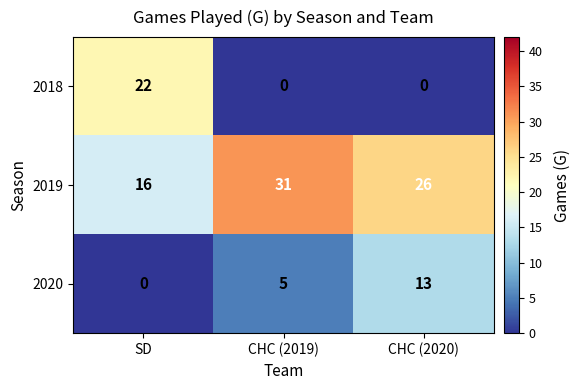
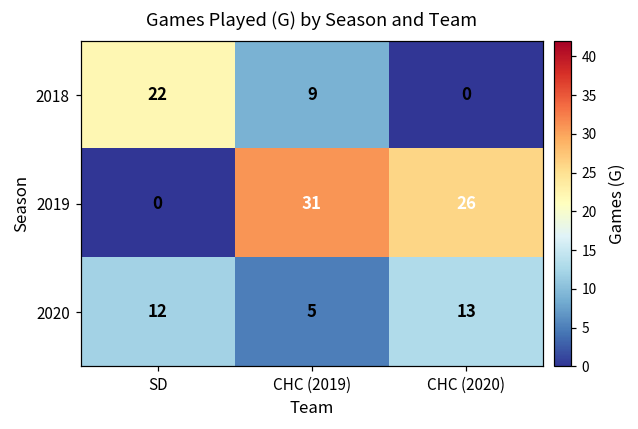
  {
    "2018": {
      "SD": 22,
-     "CHC (2019)": 0,
+     "CHC (2019)": 9,
      "CHC (2020)": 0
    },
    "2019": {
-     "SD": 16,
+     "SD": 0,
      "CHC (2019)": 31,
      "CHC (2020)": 26
    },
    "2020": {
-     "SD": 0,
+     "SD": 12,
      "CHC (2019)": 5,
      "CHC (2020)": 13
    }
  }
